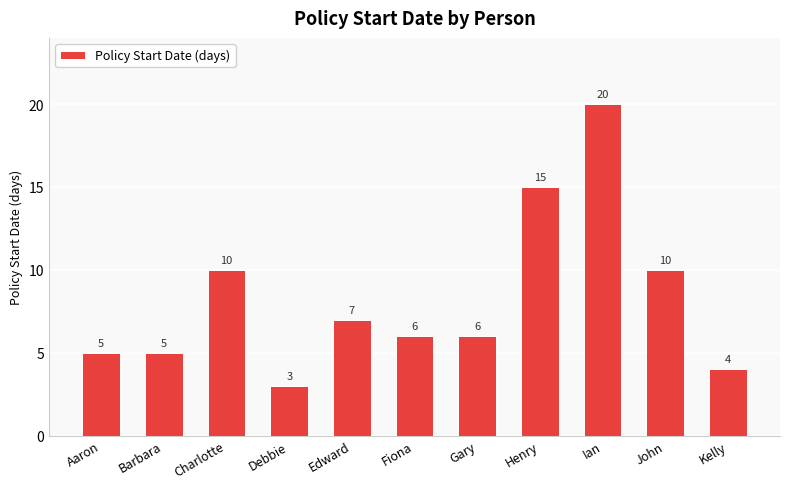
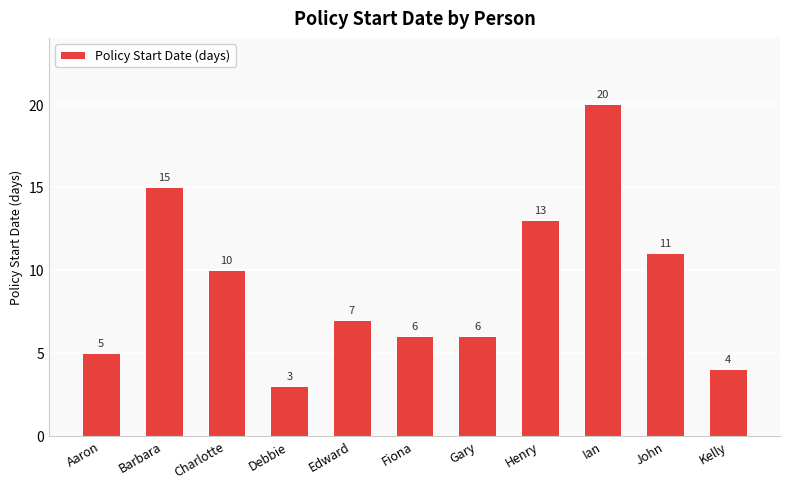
  {
    "Aaron": 5,
-   "Barbara": 5,
+   "Barbara": 15,
    "Charlotte": 10,
    "Debbie": 3,
    "Edward": 7,
    "Fiona": 6,
    "Gary": 6,
-   "Henry": 15,
+   "Henry": 13,
    "Ian": 20,
-   "John": 10,
+   "John": 11,
    "Kelly": 4
  }
